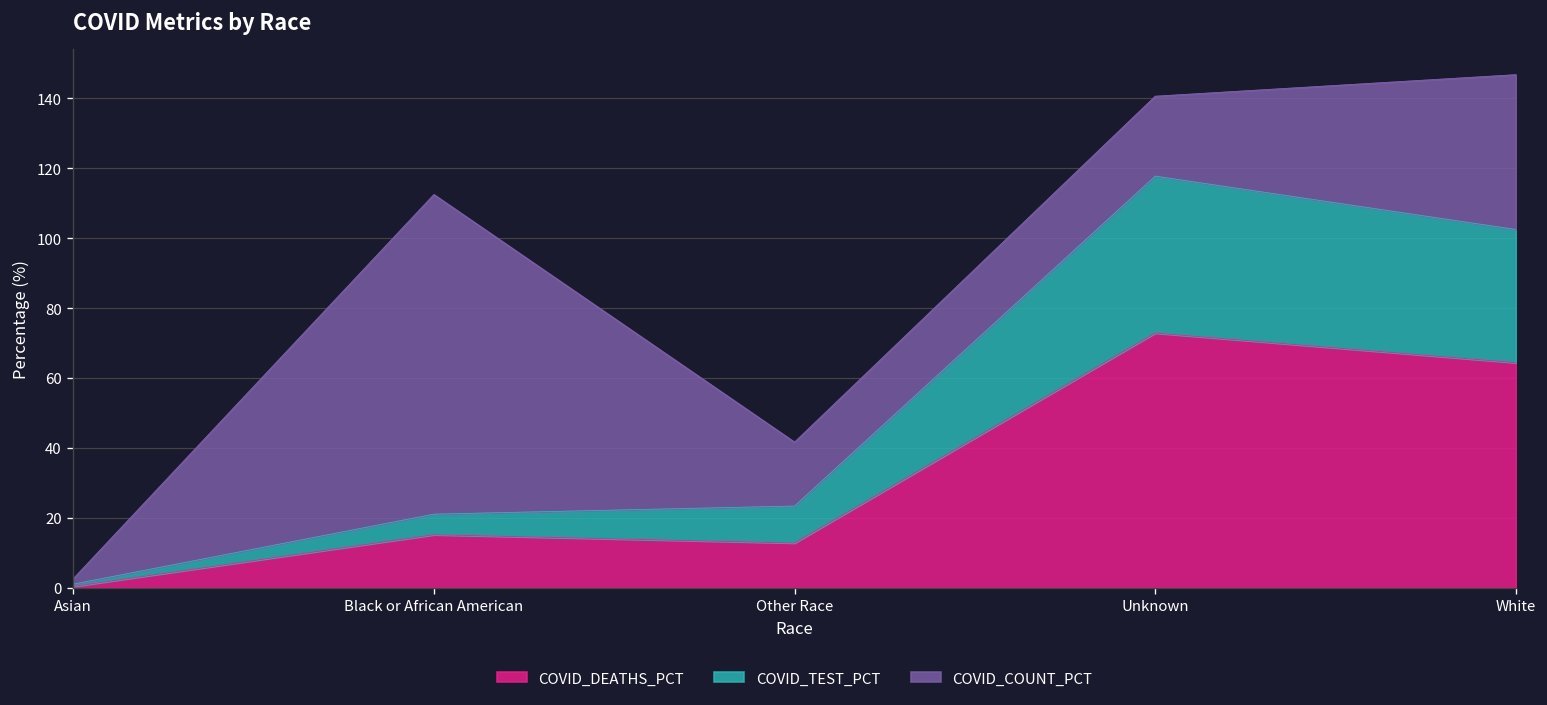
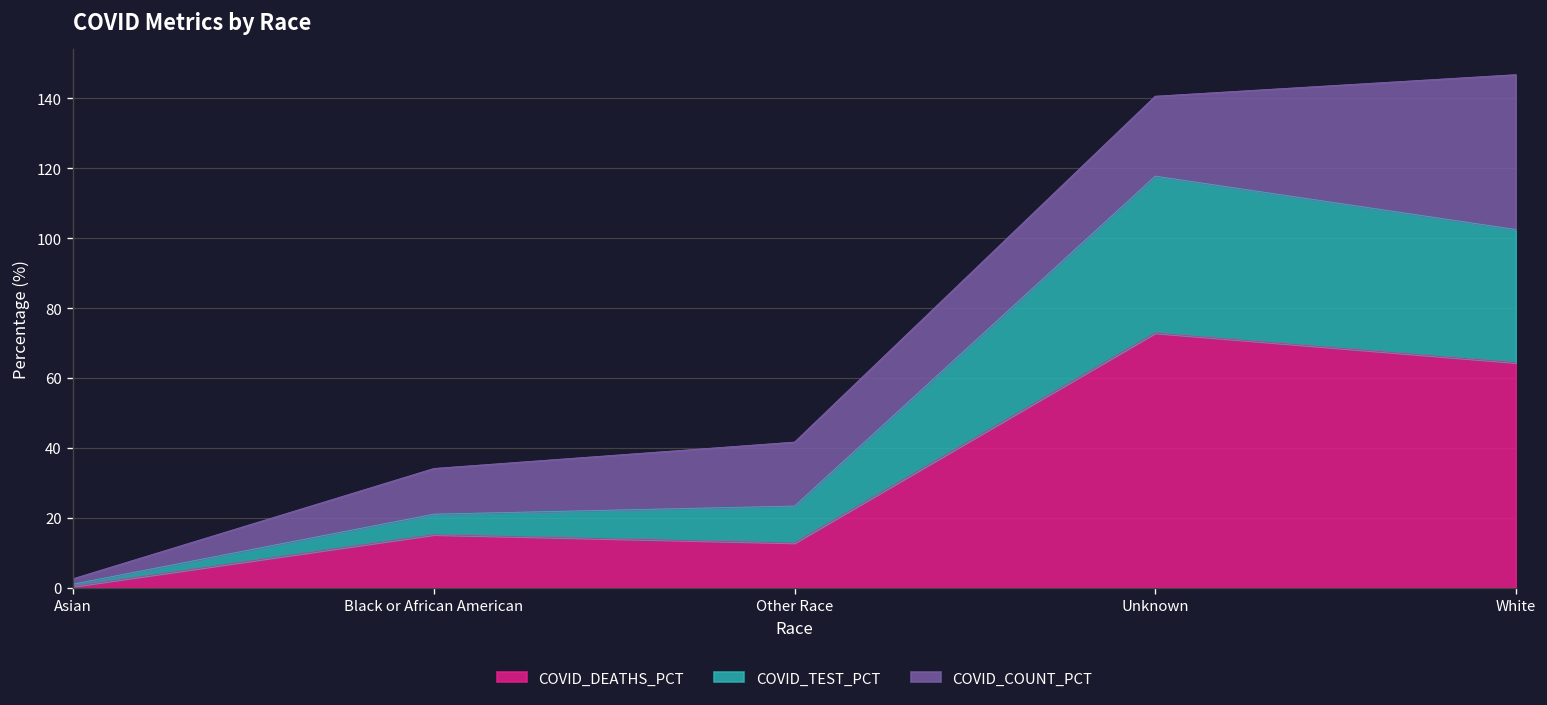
  {
    "COVID_DEATHS_PCT": {
      "Black or African American": 15,
      "Other Race": 13,
      "Unknown": 73,
      "White": 64
    },
    "COVID_TEST_PCT": {
      "Black or African American": 6,
      "Other Race": 11,
      "Unknown": 45,
      "White": 38
    },
    "COVID_COUNT_PCT": {
      "Asian": 2,
-     "Black or African American": 91,
+     "Black or African American": 13,
      "Other Race": 18,
      "Unknown": 23,
      "White": 44
    }
  }
